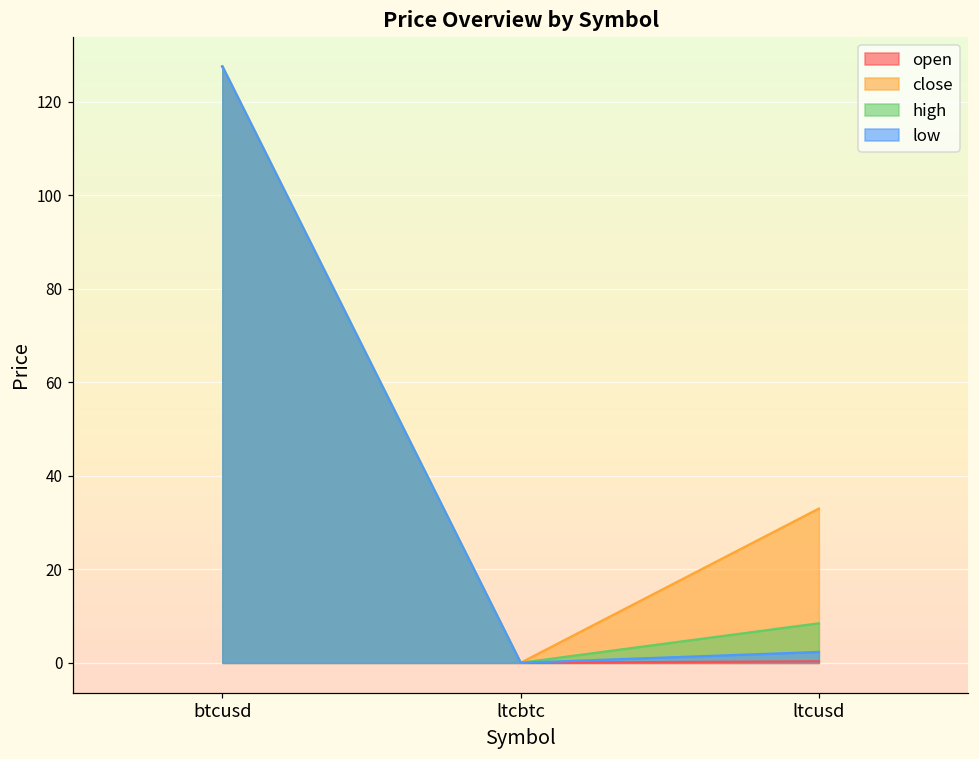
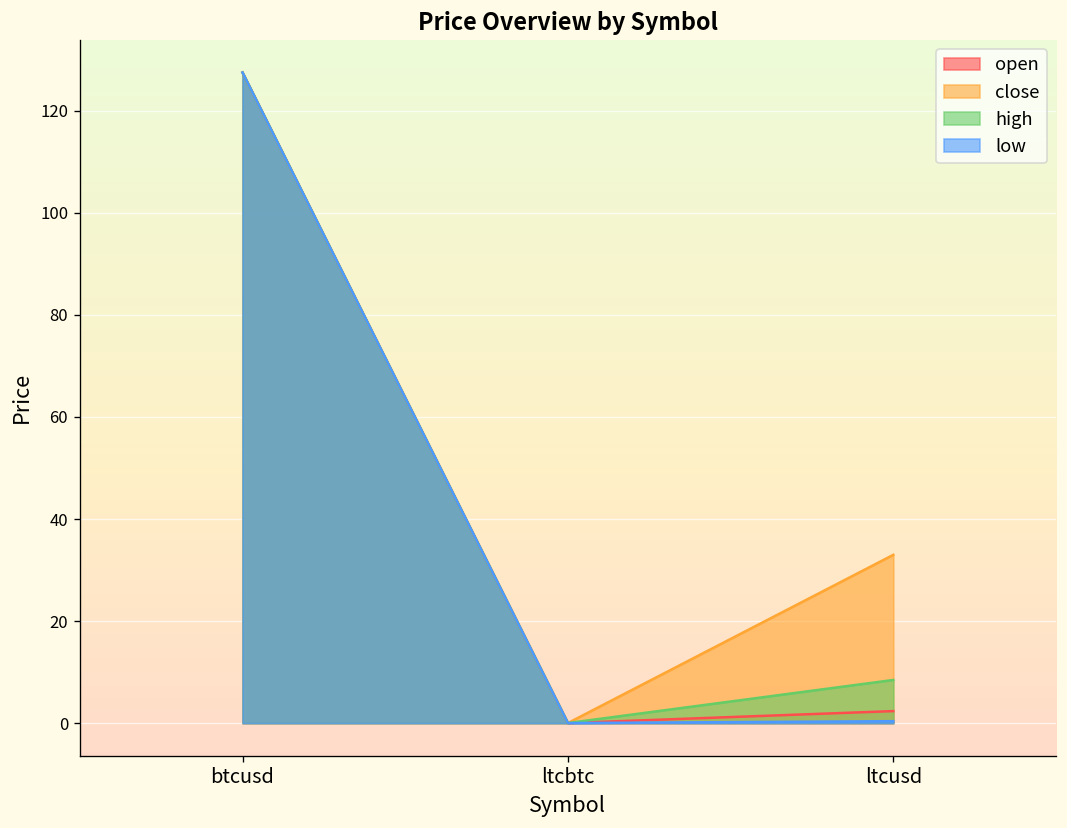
  {
    "open": {
-     "ltcusd": 0
+     "ltcusd": 2
    },
    "close": {
      "ltcusd": 33
    },
    "high": {
      "ltcusd": 8
    },
    "low": {
-     "ltcusd": 2
+     "ltcusd": 0
    }
  }
